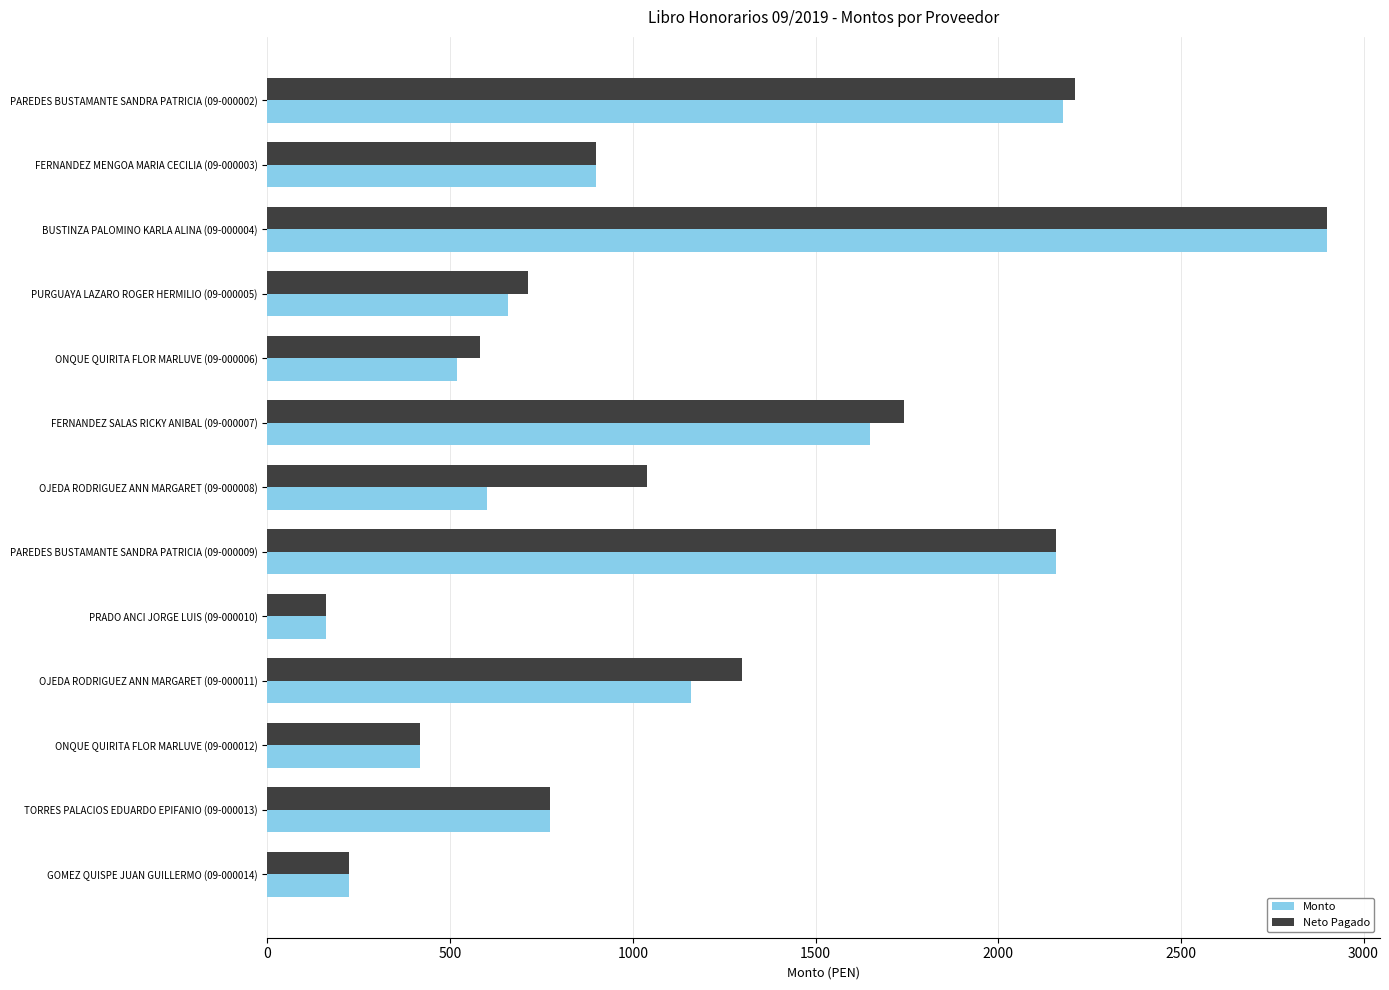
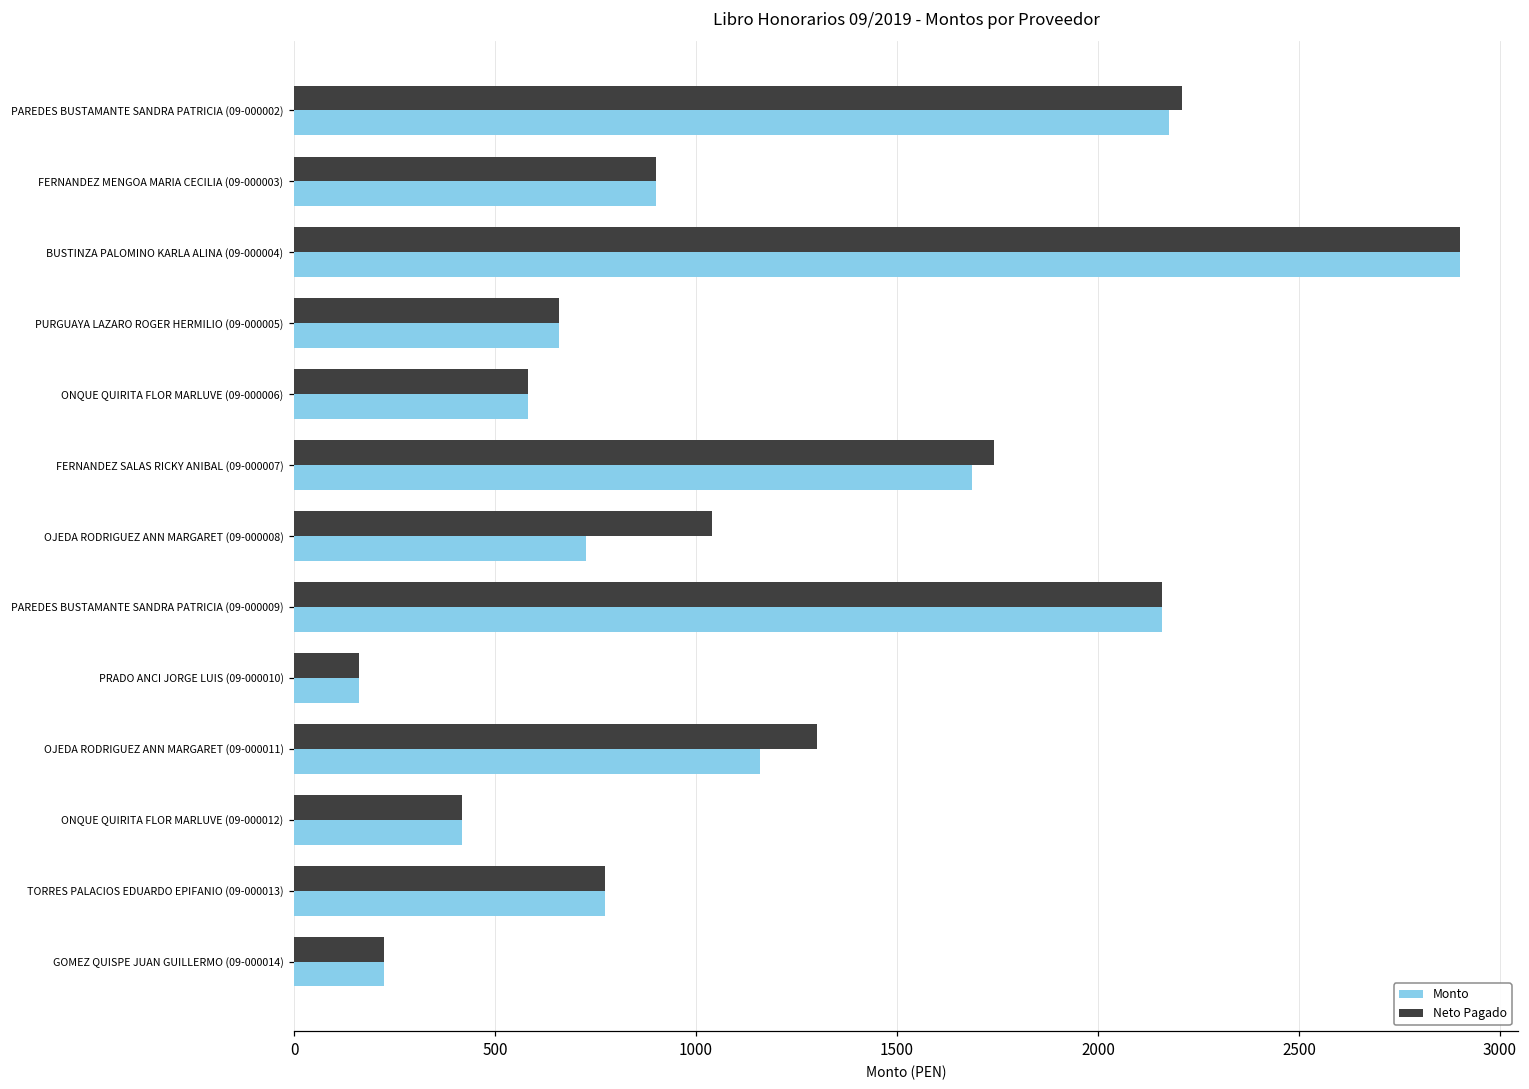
  {
    "Monto": {
      "PAREDES BUSTAMANTE SANDRA PATRICIA (09-000002)": 2180,
      "FERNANDEZ MENGOA MARIA CECILIA (09-000003)": 900,
      "BUSTINZA PALOMINO KARLA ALINA (09-000004)": 2900,
      "PURGUAYA LAZARO ROGER HERMILIO (09-000005)": 660,
-     "ONQUE QUIRITA FLOR MARLUVE (09-000006)": 520,
-     "FERNANDEZ SALAS RICKY ANIBAL (09-000007)": 1650,
-     "OJEDA RODRIGUEZ ANN MARGARET (09-000008)": 600,
+     "ONQUE QUIRITA FLOR MARLUVE (09-000006)": 580,
+     "FERNANDEZ SALAS RICKY ANIBAL (09-000007)": 1690,
+     "OJEDA RODRIGUEZ ANN MARGARET (09-000008)": 730,
      "PAREDES BUSTAMANTE SANDRA PATRICIA (09-000009)": 2160,
      "PRADO ANCI JORGE LUIS (09-000010)": 160,
      "OJEDA RODRIGUEZ ANN MARGARET (09-000011)": 1160,
      "ONQUE QUIRITA FLOR MARLUVE (09-000012)": 420,
      "TORRES PALACIOS EDUARDO EPIFANIO (09-000013)": 770,
      "GOMEZ QUISPE JUAN GUILLERMO (09-000014)": 220
    },
    "Neto Pagado": {
      "PAREDES BUSTAMANTE SANDRA PATRICIA (09-000002)": 2210,
      "FERNANDEZ MENGOA MARIA CECILIA (09-000003)": 900,
      "BUSTINZA PALOMINO KARLA ALINA (09-000004)": 2900,
-     "PURGUAYA LAZARO ROGER HERMILIO (09-000005)": 710,
+     "PURGUAYA LAZARO ROGER HERMILIO (09-000005)": 660,
      "ONQUE QUIRITA FLOR MARLUVE (09-000006)": 580,
      "FERNANDEZ SALAS RICKY ANIBAL (09-000007)": 1740,
      "OJEDA RODRIGUEZ ANN MARGARET (09-000008)": 1040,
      "PAREDES BUSTAMANTE SANDRA PATRICIA (09-000009)": 2160,
      "PRADO ANCI JORGE LUIS (09-000010)": 160,
      "OJEDA RODRIGUEZ ANN MARGARET (09-000011)": 1300,
      "ONQUE QUIRITA FLOR MARLUVE (09-000012)": 420,
      "TORRES PALACIOS EDUARDO EPIFANIO (09-000013)": 770,
      "GOMEZ QUISPE JUAN GUILLERMO (09-000014)": 220
    }
  }
